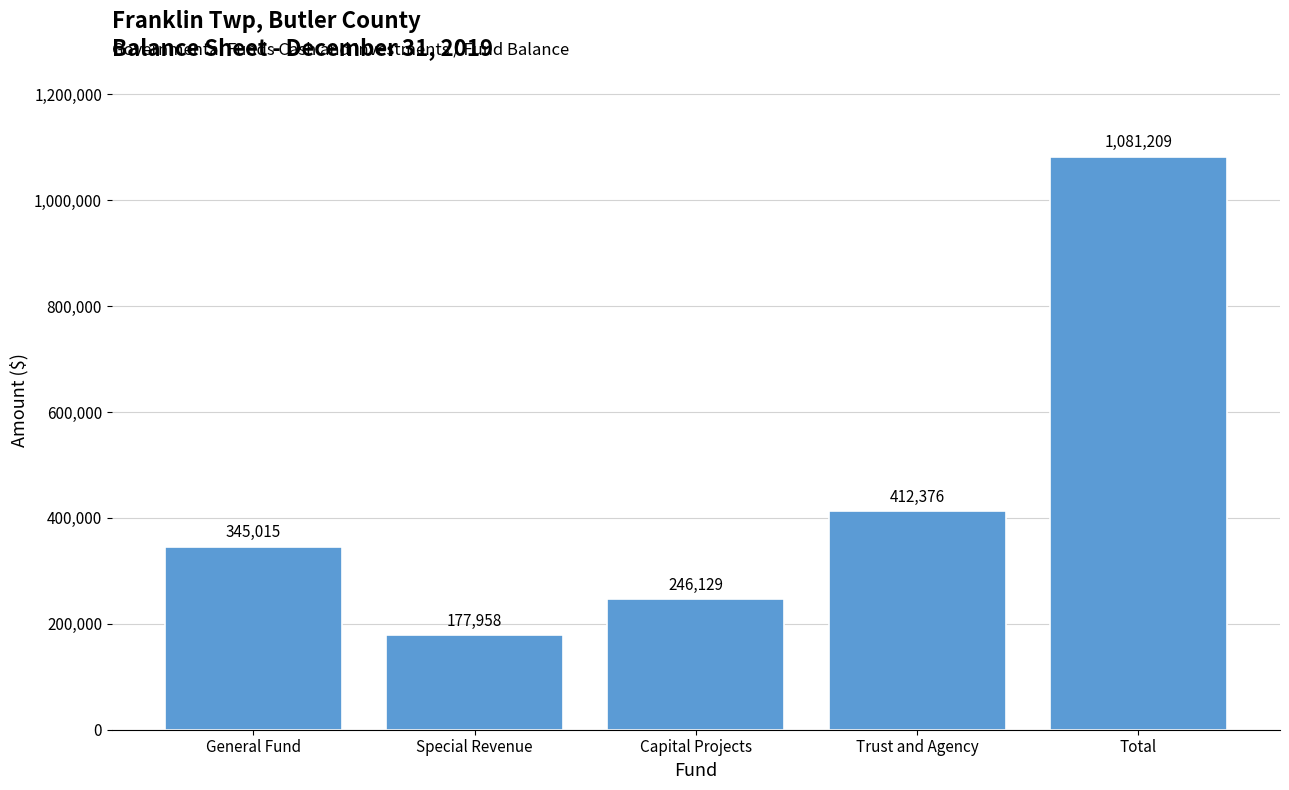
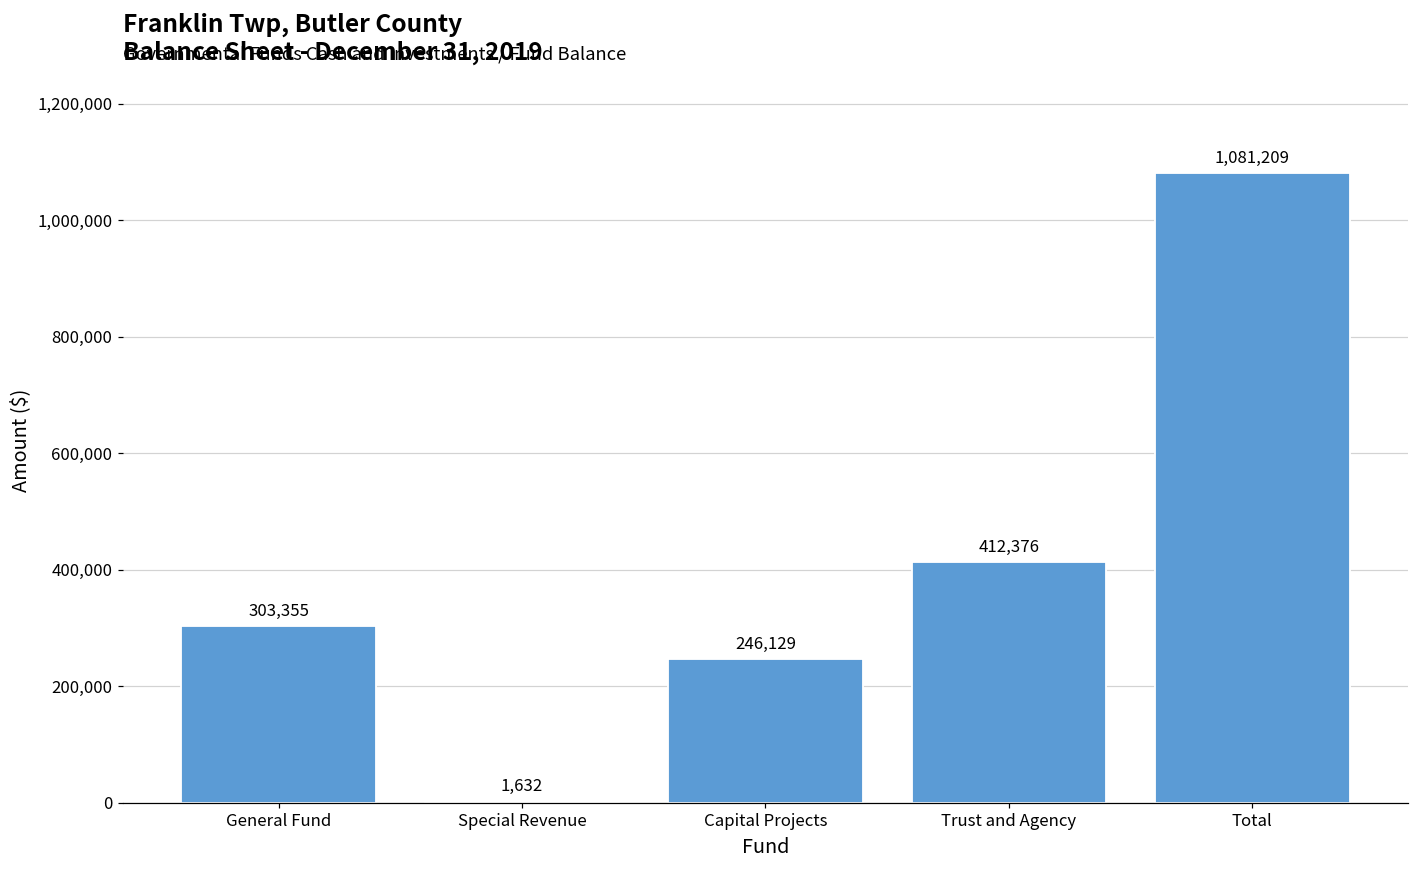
  {
-   "General Fund": "345,015",
-   "Special Revenue": "177,958",
+   "General Fund": "303,355",
+   "Special Revenue": "1,632",
    "Capital Projects": "246,129",
    "Trust and Agency": "412,376",
    "Total": "1,081,209"
  }
